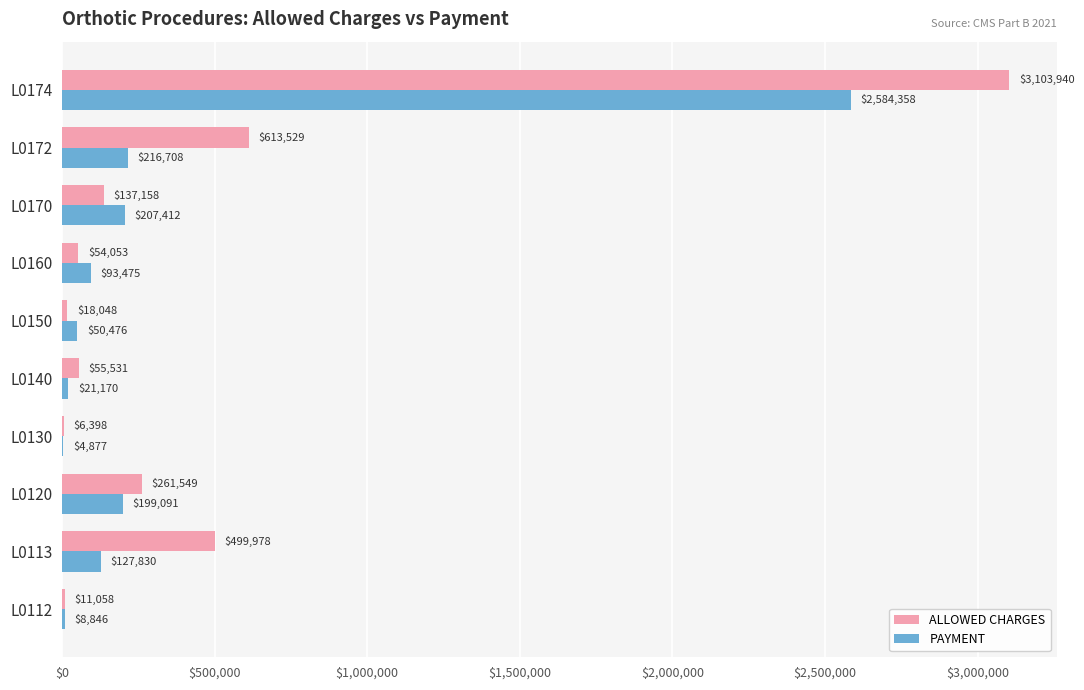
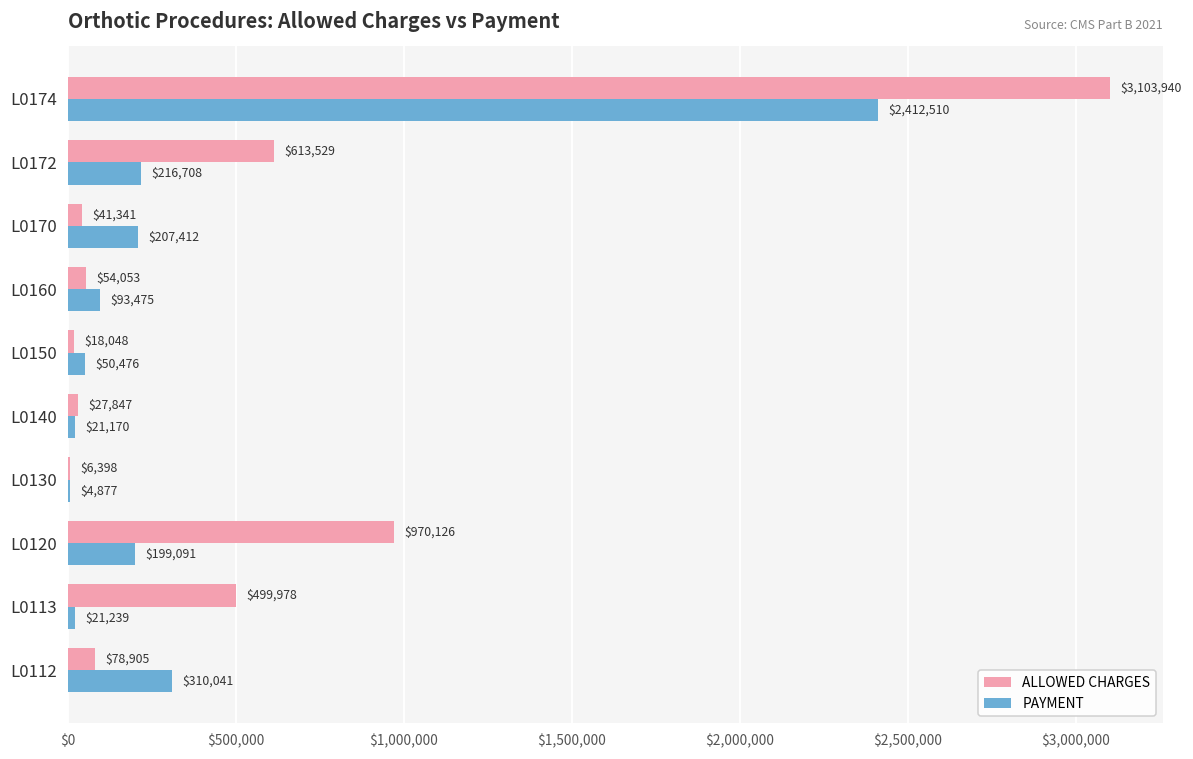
  {
    "ALLOWED CHARGES": {
      "L0174": "$3,103,940",
      "L0172": "$613,529",
-     "L0170": "$137,158",
+     "L0170": "$41,341",
      "L0160": "$54,053",
      "L0150": "$18,048",
-     "L0140": "$55,531",
+     "L0140": "$27,847",
      "L0130": "$6,398",
-     "L0120": "$261,549",
+     "L0120": "$970,126",
      "L0113": "$499,978",
-     "L0112": "$11,058"
+     "L0112": "$78,905"
    },
    "PAYMENT": {
-     "L0174": "$2,584,358",
+     "L0174": "$2,412,510",
      "L0172": "$216,708",
      "L0170": "$207,412",
      "L0160": "$93,475",
      "L0150": "$50,476",
      "L0140": "$21,170",
      "L0130": "$4,877",
      "L0120": "$199,091",
-     "L0113": "$127,830",
-     "L0112": "$8,846"
+     "L0113": "$21,239",
+     "L0112": "$310,041"
    }
  }
